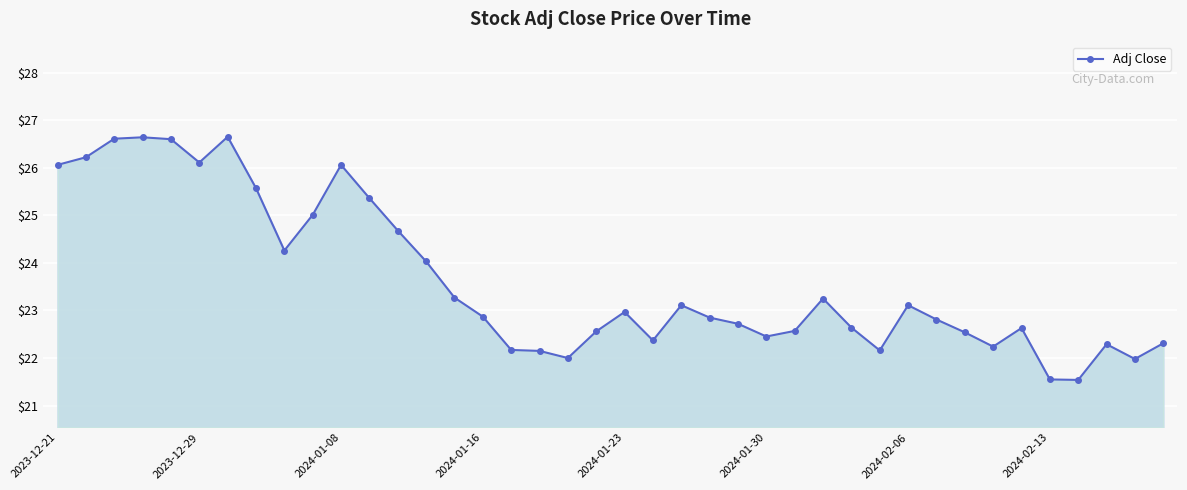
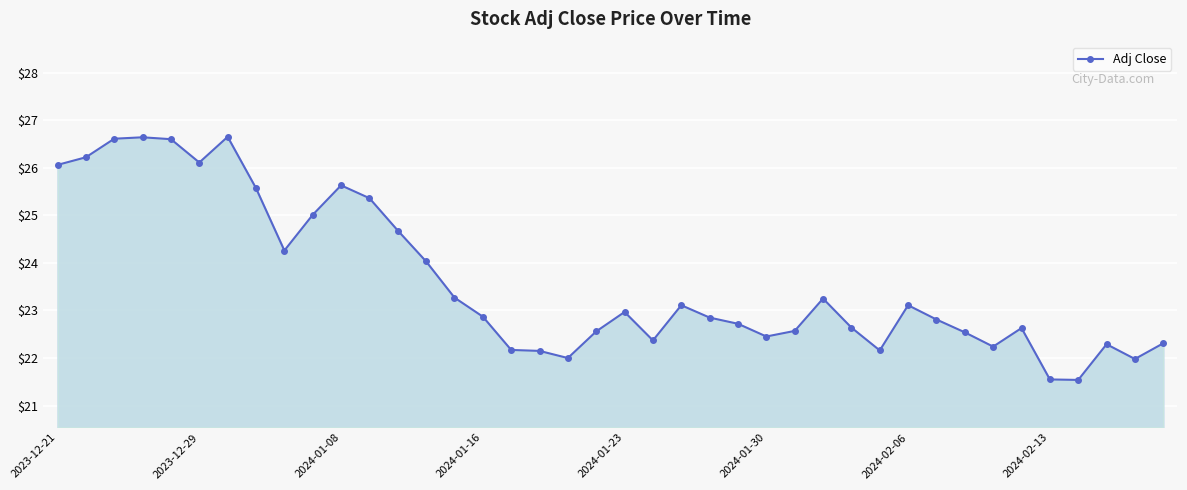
  {
    "2023-12-21": "$26.1",
    "2023-12-29": "$26.1",
-   "2024-01-08": "$26.1",
+   "2024-01-08": "$25.6",
    "2024-01-16": "$22.9",
    "2024-01-23": "$23.0",
    "2024-01-30": "$22.5",
    "2024-02-06": "$23.1",
    "2024-02-13": "$21.5"
  }
